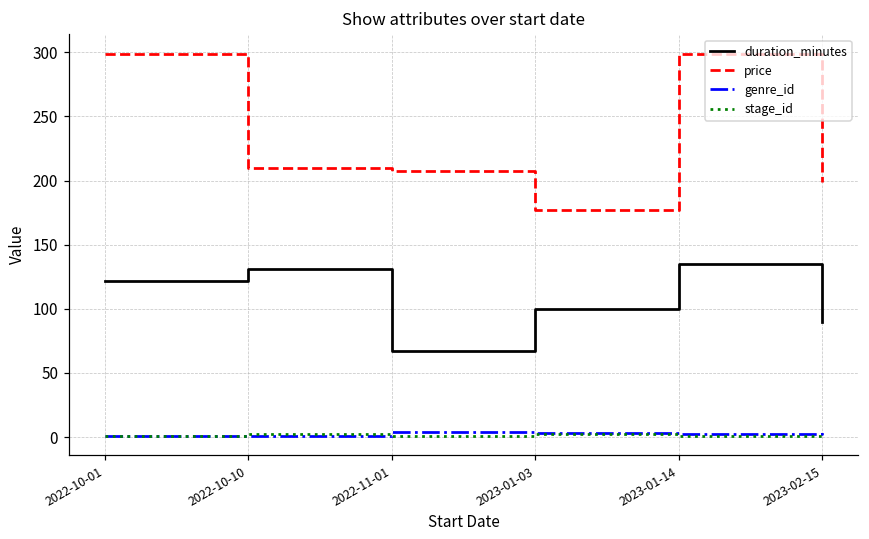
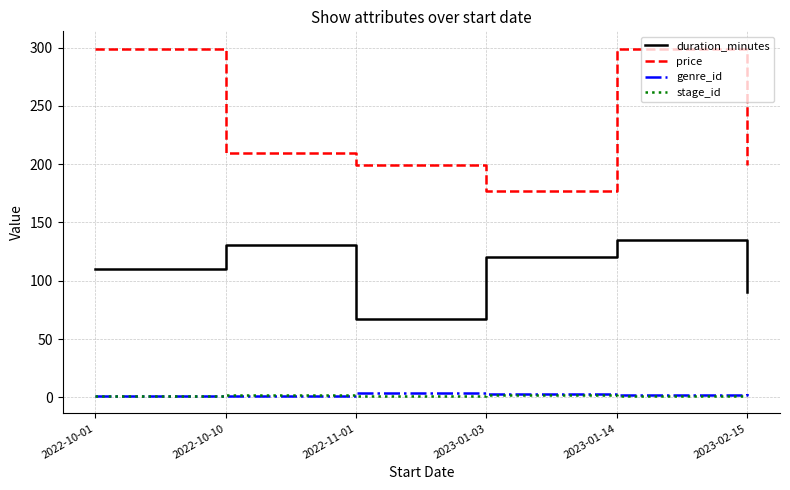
  {
    "duration_minutes": {
-     "2022-10-01": 122,
+     "2022-10-01": 110,
      "2022-10-10": 131,
      "2022-11-01": 67,
-     "2023-01-03": 100,
+     "2023-01-03": 120,
      "2023-01-14": 135,
      "2023-02-15": 90
    },
    "price": {
      "2022-10-01": 299,
      "2022-10-10": 209,
-     "2022-11-01": 207,
+     "2022-11-01": 199,
      "2023-01-03": 177,
      "2023-01-14": 299,
      "2023-02-15": 199
    },
    "genre_id": {
      "2022-11-01": 4,
      "2023-02-15": 4
    },
    "stage_id": {
      "2022-11-01": 1,
      "2023-02-15": 1
    }
  }
